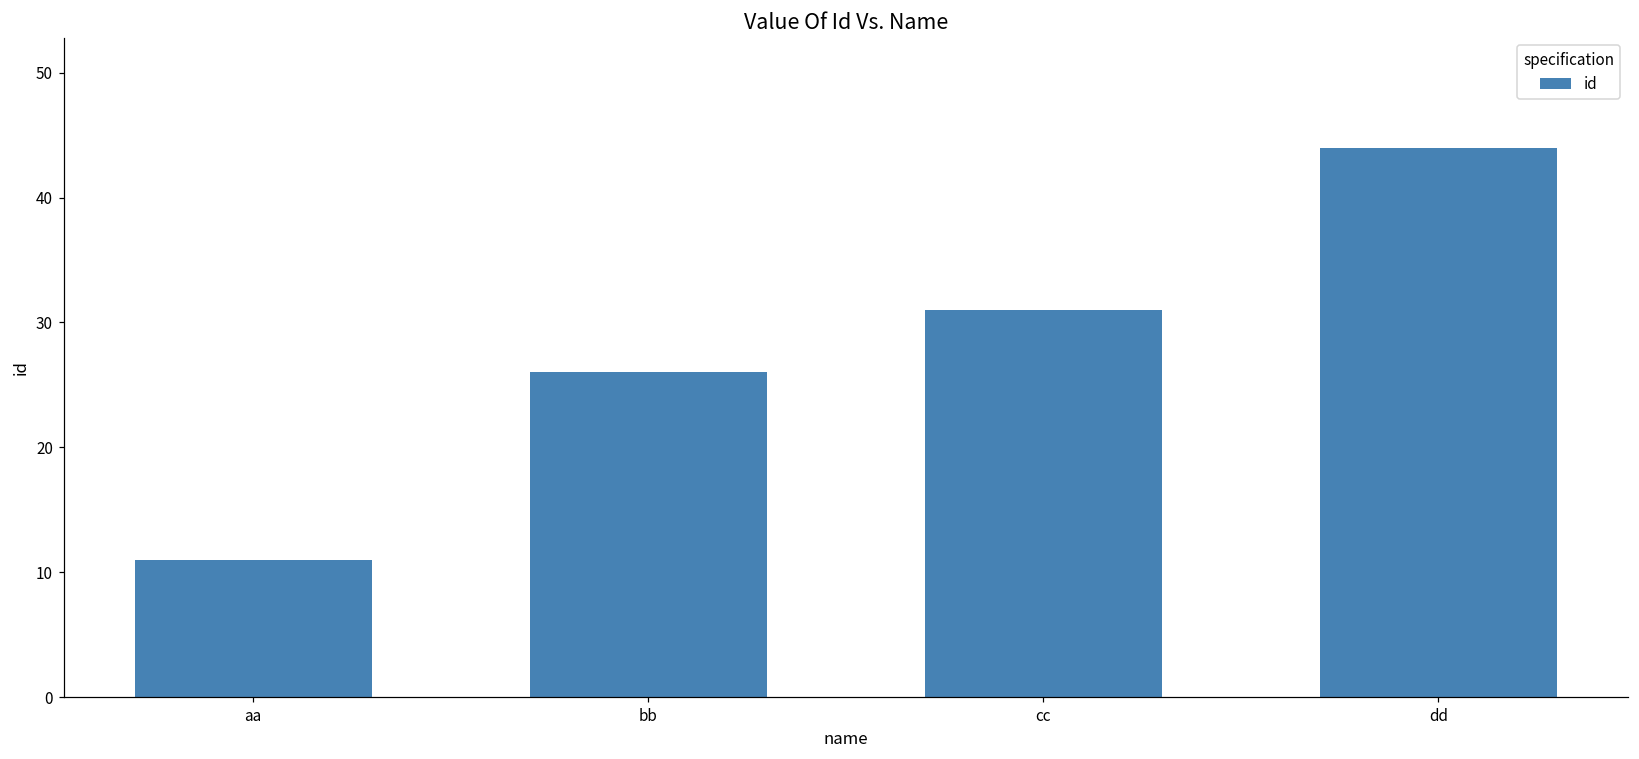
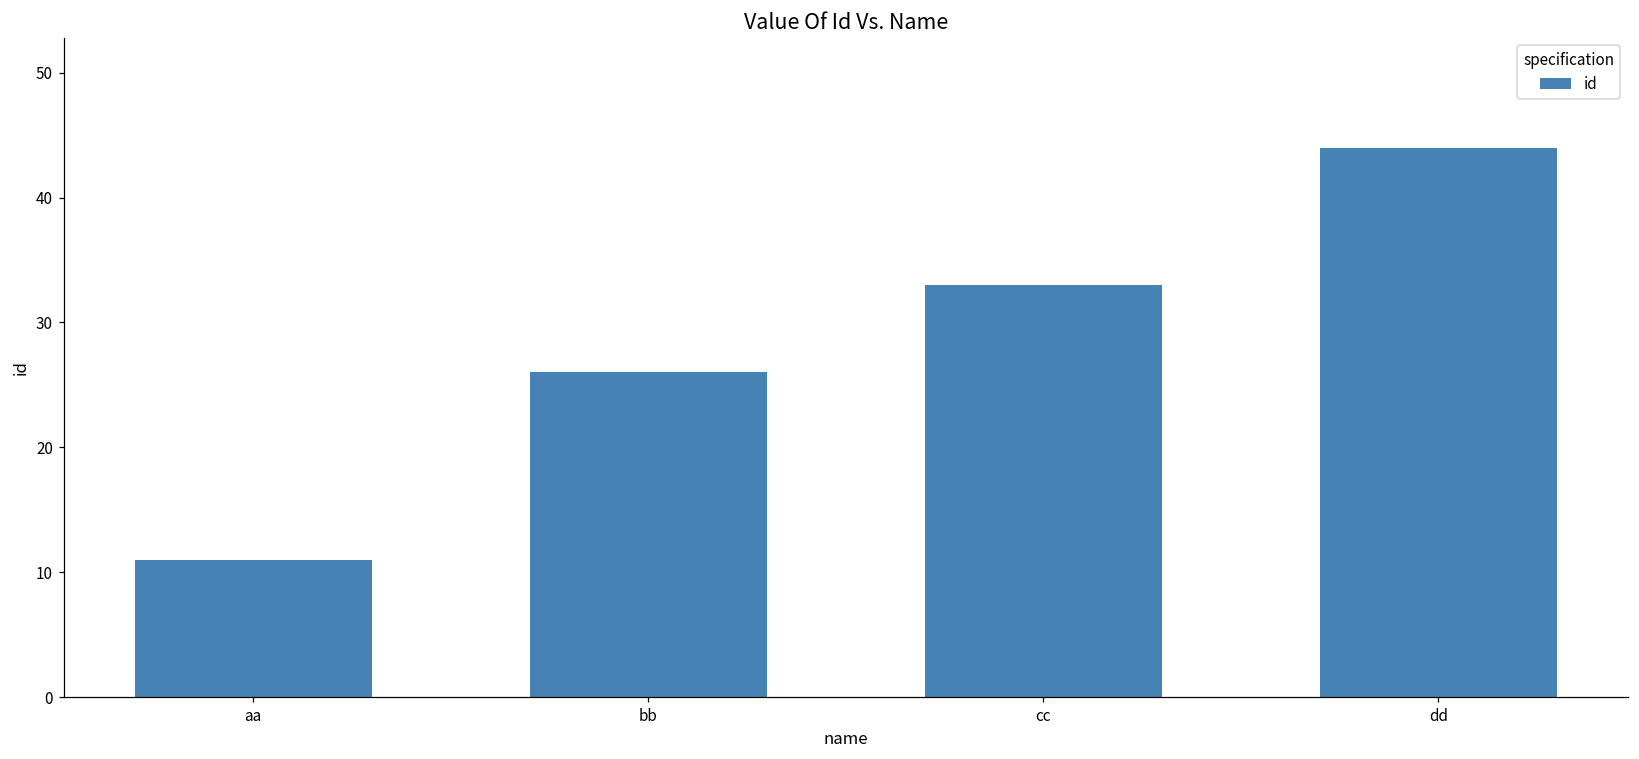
  {
    "aa": 11,
    "bb": 26,
-   "cc": 31,
+   "cc": 33,
    "dd": 44
  }
